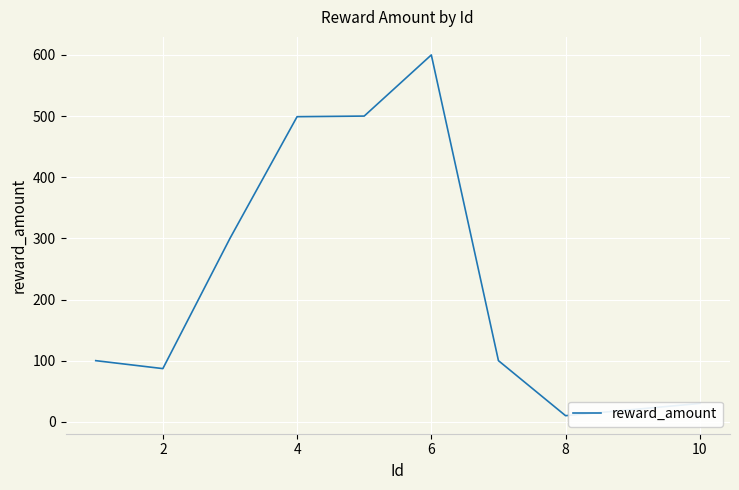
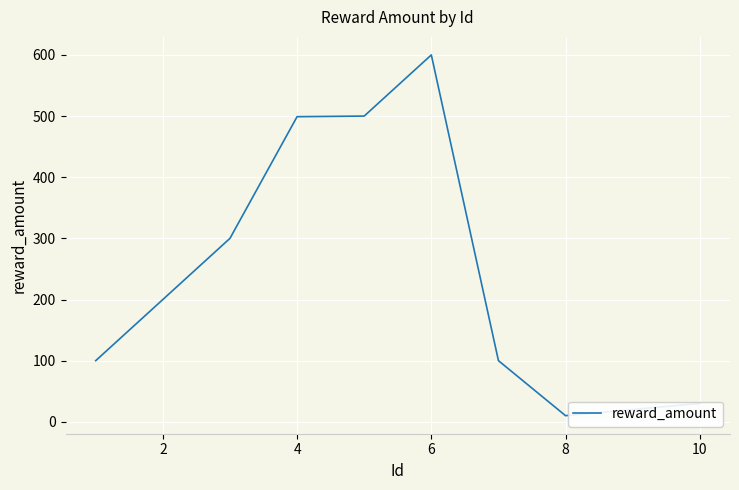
  {
-   "2": 90,
+   "2": 200,
    "4": 500,
    "6": 600,
    "8": 10
  }
